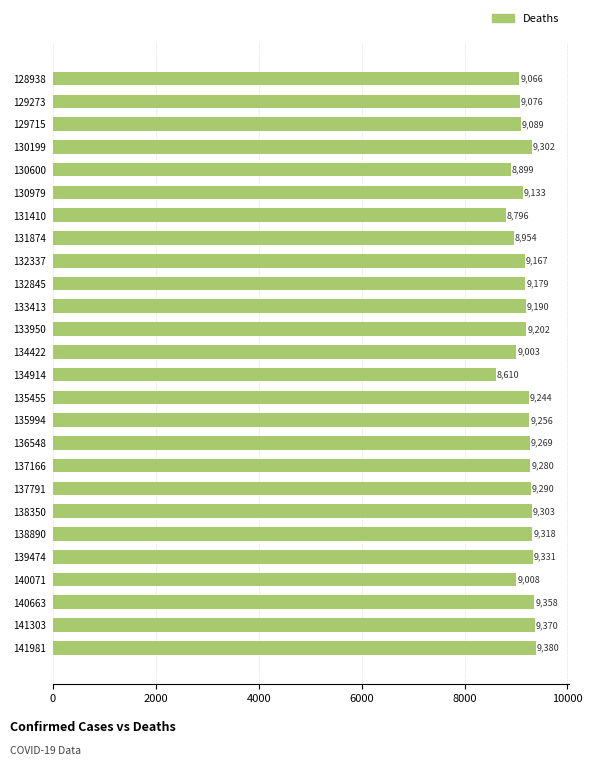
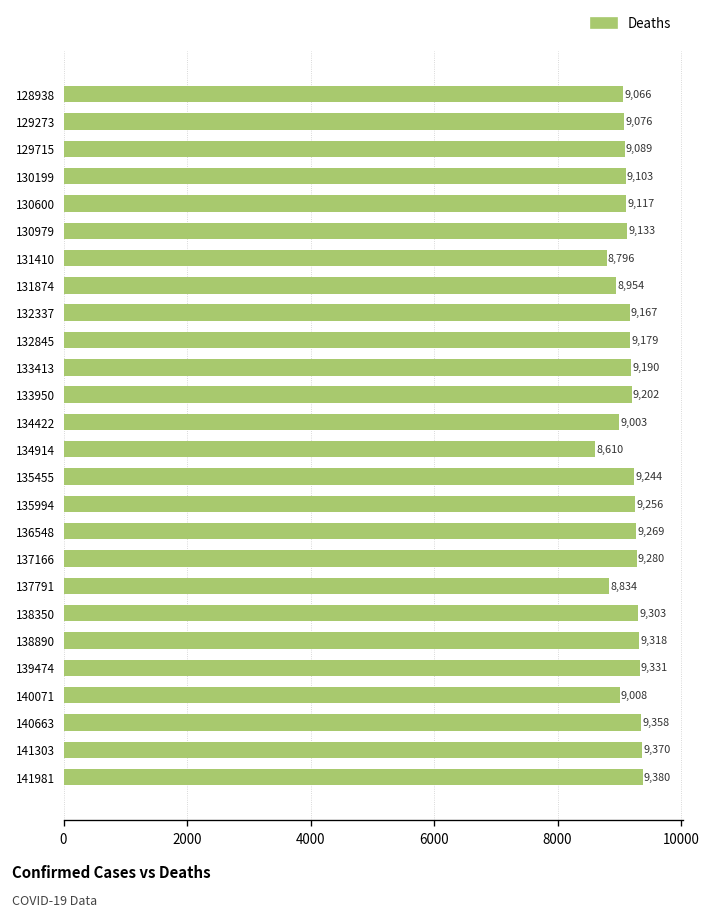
  {
    "128938": "9,066",
    "129273": "9,076",
    "129715": "9,089",
-   "130199": "9,302",
-   "130600": "8,899",
+   "130199": "9,103",
+   "130600": "9,117",
    "130979": "9,133",
    "131410": "8,796",
    "131874": "8,954",
    "132337": "9,167",
    "132845": "9,179",
    "133413": "9,190",
    "133950": "9,202",
    "134422": "9,003",
    "134914": "8,610",
    "135455": "9,244",
    "135994": "9,256",
    "136548": "9,269",
    "137166": "9,280",
-   "137791": "9,290",
+   "137791": "8,834",
    "138350": "9,303",
    "138890": "9,318",
    "139474": "9,331",
    "140071": "9,008",
    "140663": "9,358",
    "141303": "9,370",
    "141981": "9,380"
  }
